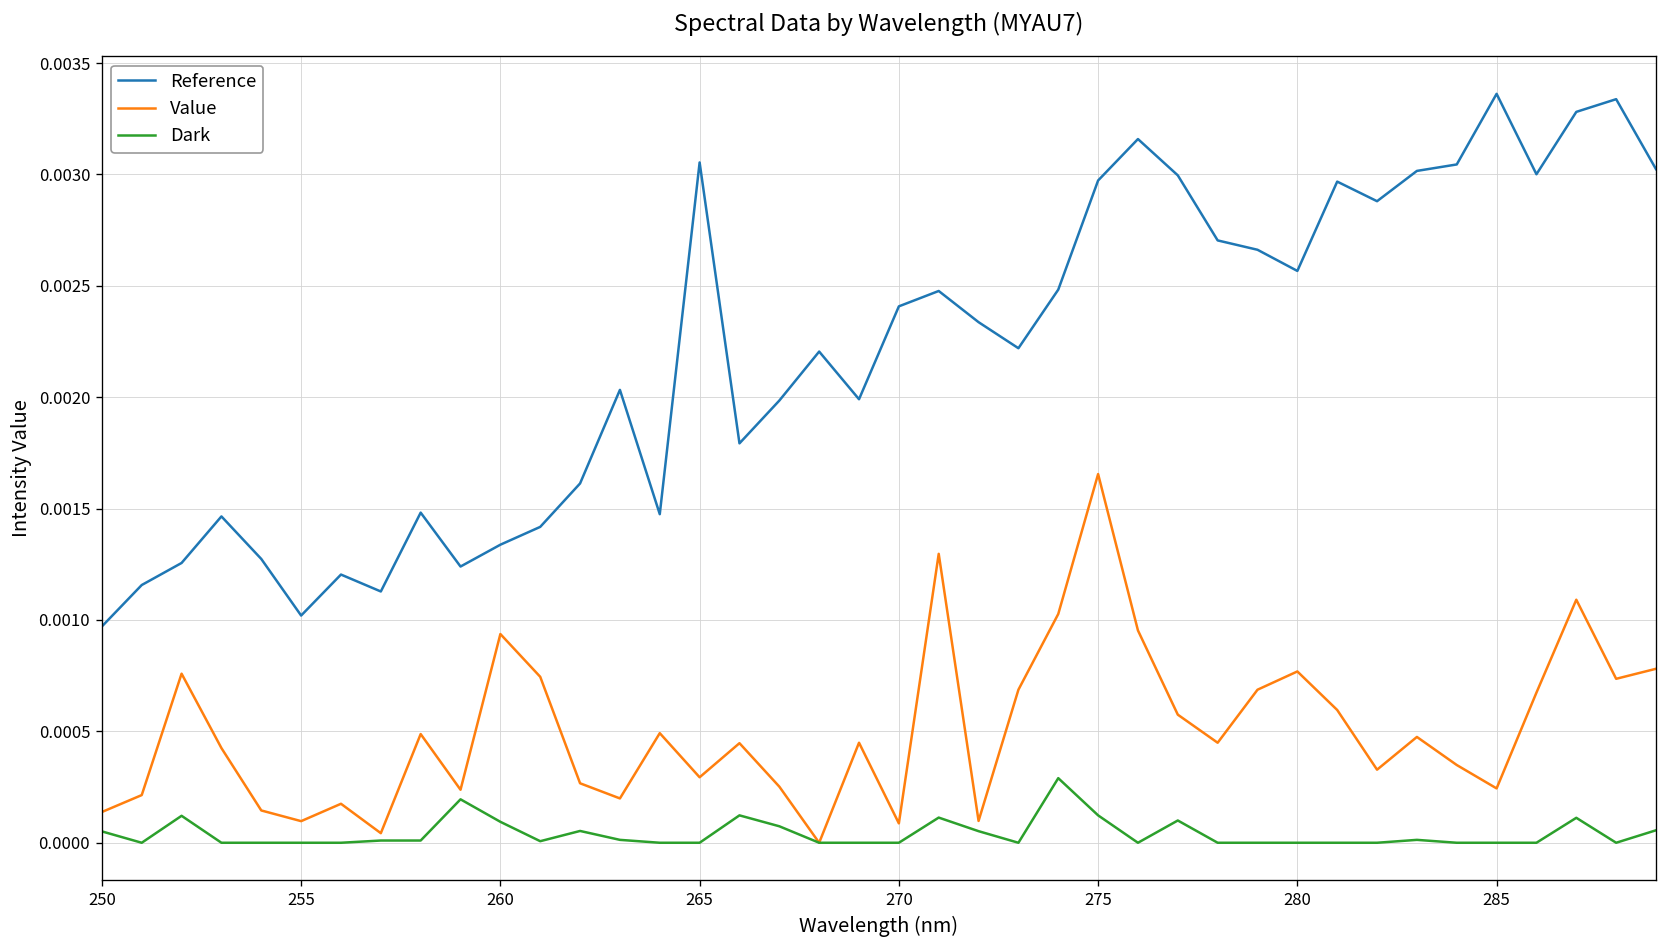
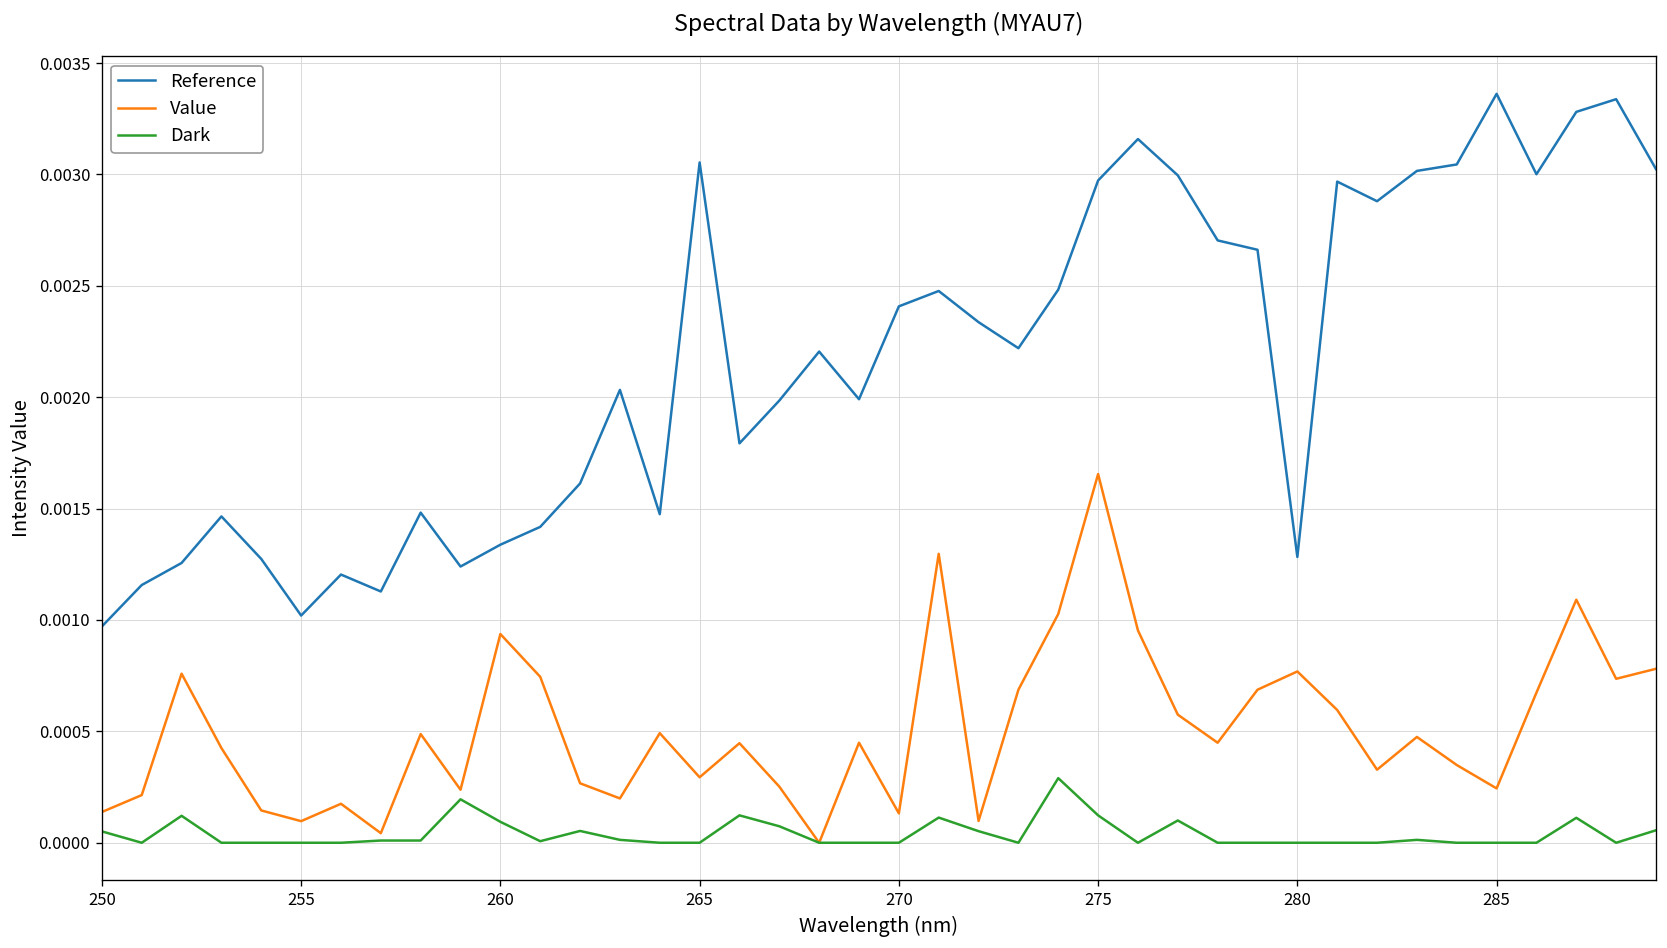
  {
    "Reference": {
      "250": 0.00097,
      "255": 0.00102,
      "260": 0.00134,
      "265": 0.00305,
      "270": 0.00241,
      "275": 0.00297,
-     "280": 0.00257,
+     "280": 0.00128,
      "285": 0.00336
    },
    "Value": {
      "250": 0.00014,
      "255": 0.00010,
      "260": 0.00094,
      "265": 0.00029,
-     "270": 0.00009,
+     "270": 0.00013,
      "275": 0.00166,
      "280": 0.00077,
      "285": 0.00024
    },
    "Dark": {
      "250": 0.00005,
      "255": 0.00000,
      "260": 0.00009,
      "265": 0.00000,
      "270": 0.00000,
      "275": 0.00012,
      "280": 0.00000,
      "285": 0.00000
    }
  }
